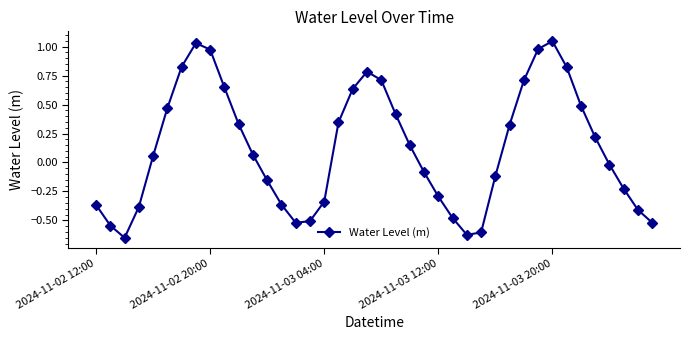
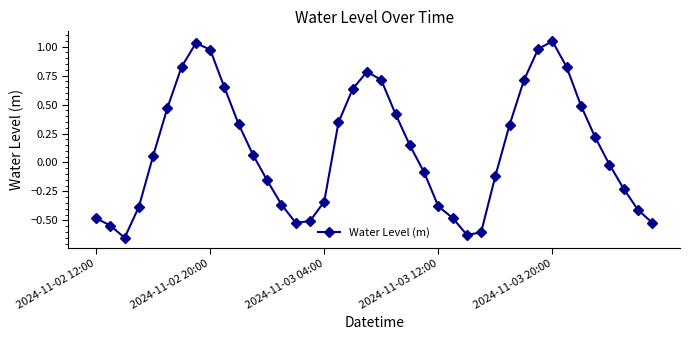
  {
-   "2024-11-02 12:00": -0.37,
+   "2024-11-02 12:00": -0.48,
    "2024-11-02 20:00": 0.97,
    "2024-11-03 04:00": -0.34,
-   "2024-11-03 12:00": -0.29,
+   "2024-11-03 12:00": -0.38,
    "2024-11-03 20:00": 1.05
  }
